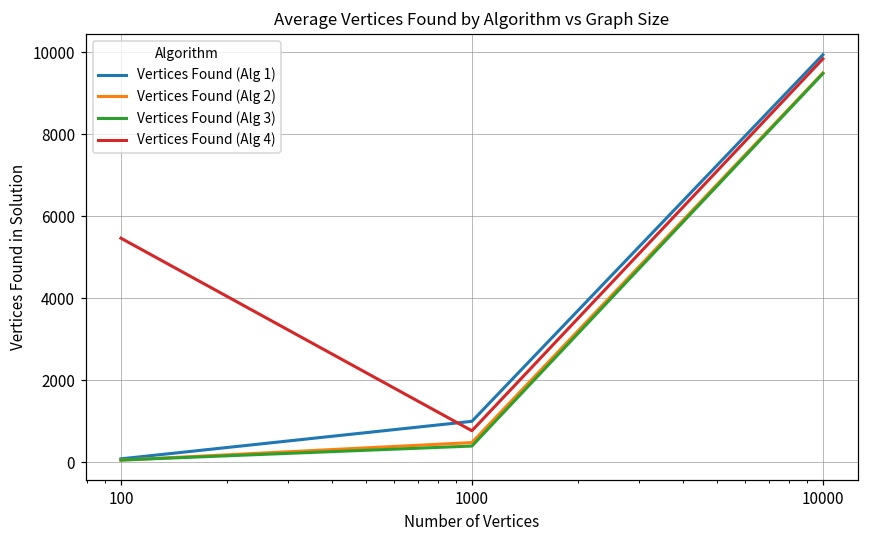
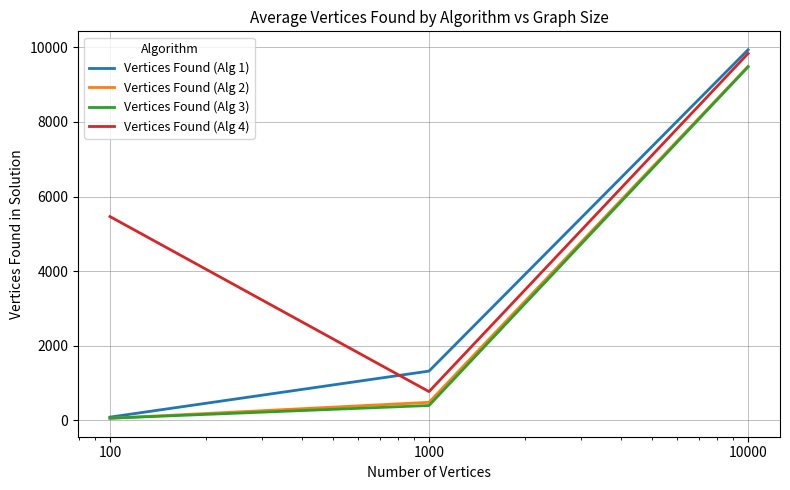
  {
    "Vertices Found (Alg 1)": {
-     "1000": 1000,
+     "1000": 1300,
      "10000": 9900
    },
    "Vertices Found (Alg 2)": {
      "1000": 500
    },
    "Vertices Found (Alg 3)": {
      "1000": 400
    },
    "Vertices Found (Alg 4)": {
      "100": 5500,
      "1000": 800,
      "10000": 9800
    }
  }
